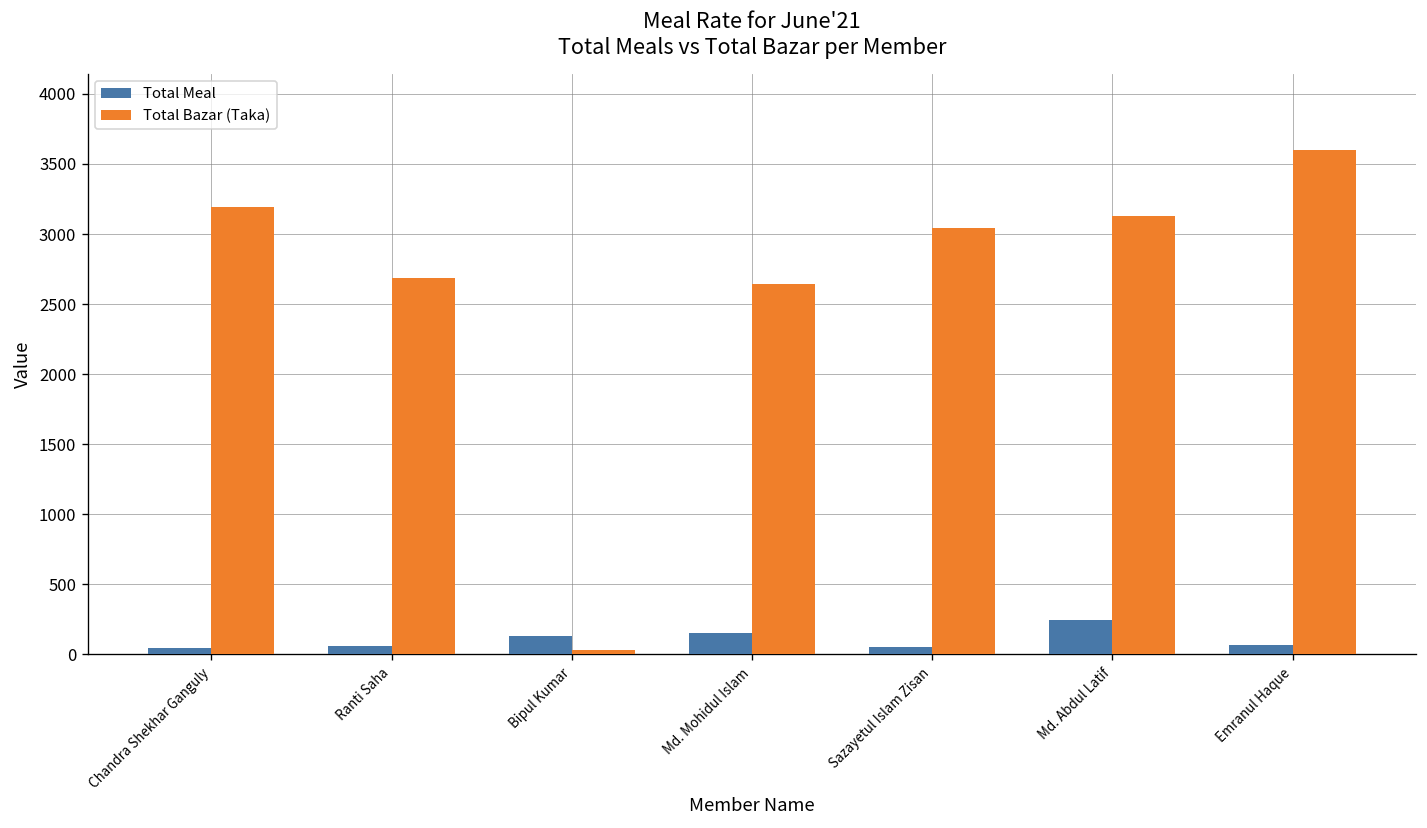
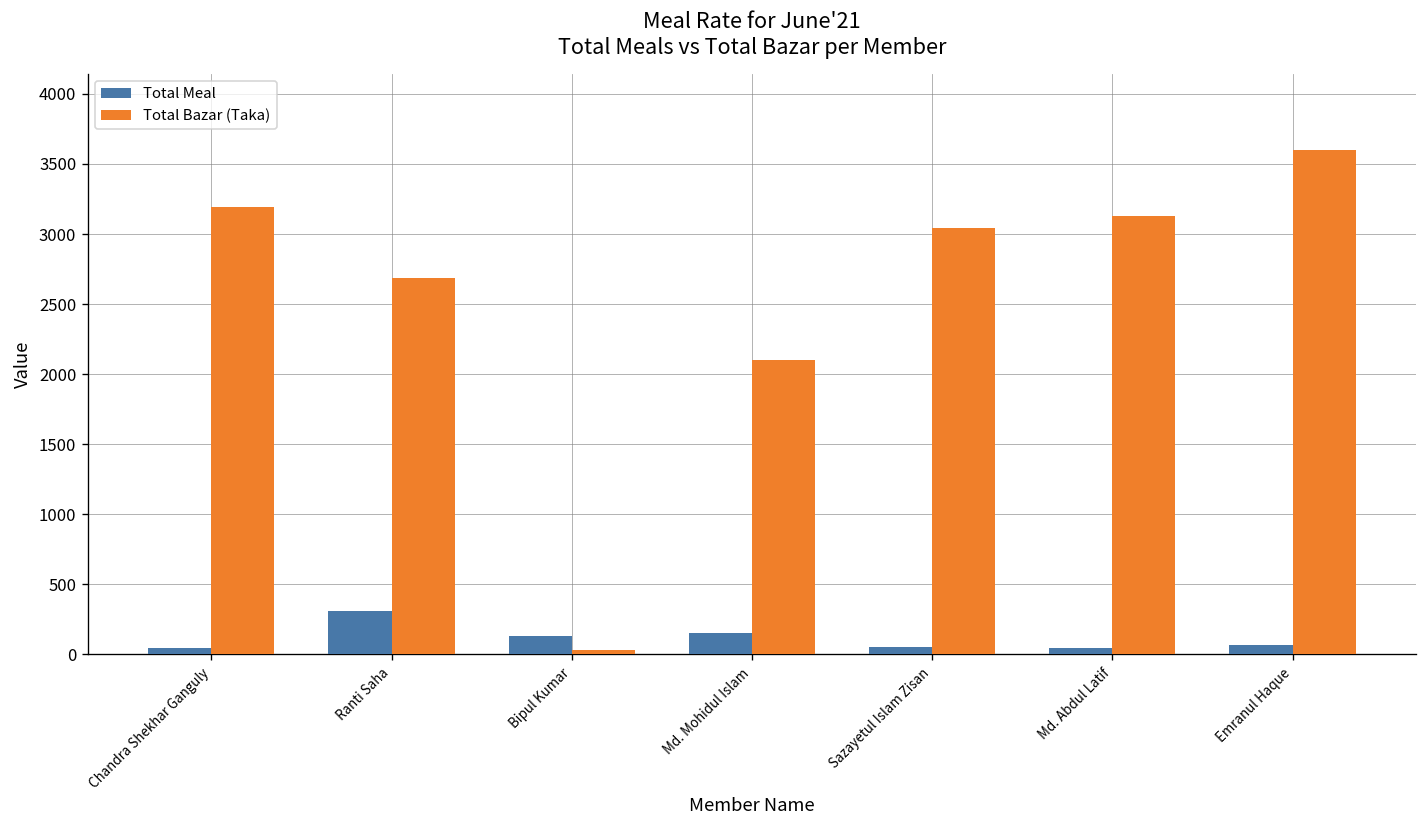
  {
    "Total Meal": {
      "Chandra Shekhar Ganguly": 50,
-     "Ranti Saha": 60,
+     "Ranti Saha": 310,
      "Bipul Kumar": 130,
      "Md. Mohidul Islam": 150,
      "Sazayetul Islam Zisan": 50,
-     "Md. Abdul Latif": 240,
+     "Md. Abdul Latif": 50,
      "Emranul Haque": 70
    },
    "Total Bazar (Taka)": {
      "Chandra Shekhar Ganguly": 3190,
      "Ranti Saha": 2680,
      "Bipul Kumar": 40,
-     "Md. Mohidul Islam": 2650,
+     "Md. Mohidul Islam": 2100,
      "Sazayetul Islam Zisan": 3050,
      "Md. Abdul Latif": 3130,
      "Emranul Haque": 3600
    }
  }
